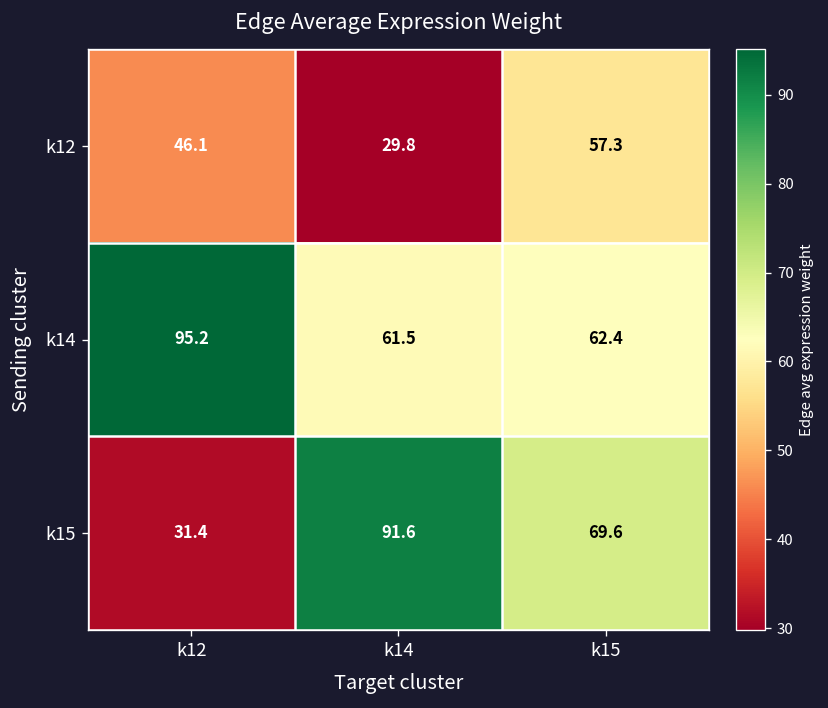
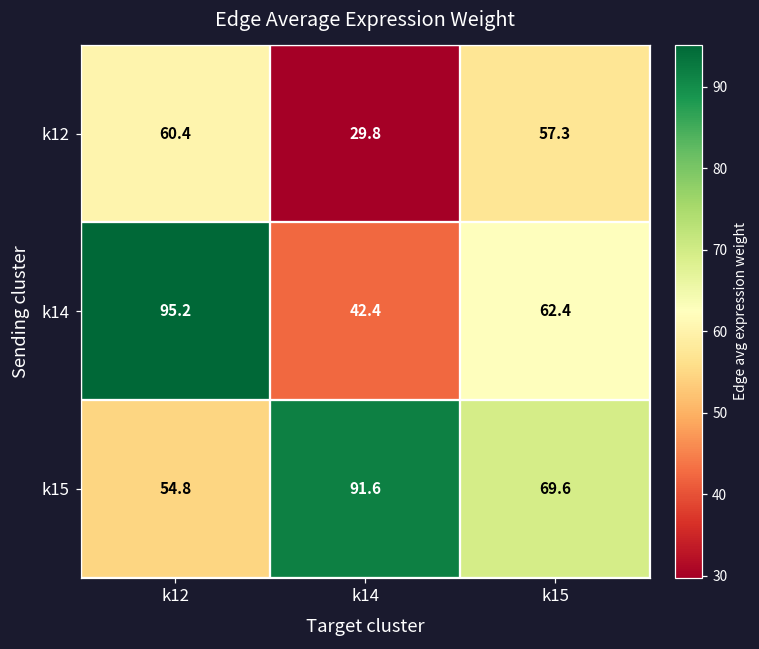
  {
    "k12": {
-     "k12": 46.1,
+     "k12": 60.4,
      "k14": 29.8,
      "k15": 57.3
    },
    "k14": {
      "k12": 95.2,
-     "k14": 61.5,
+     "k14": 42.4,
      "k15": 62.4
    },
    "k15": {
-     "k12": 31.4,
+     "k12": 54.8,
      "k14": 91.6,
      "k15": 69.6
    }
  }
